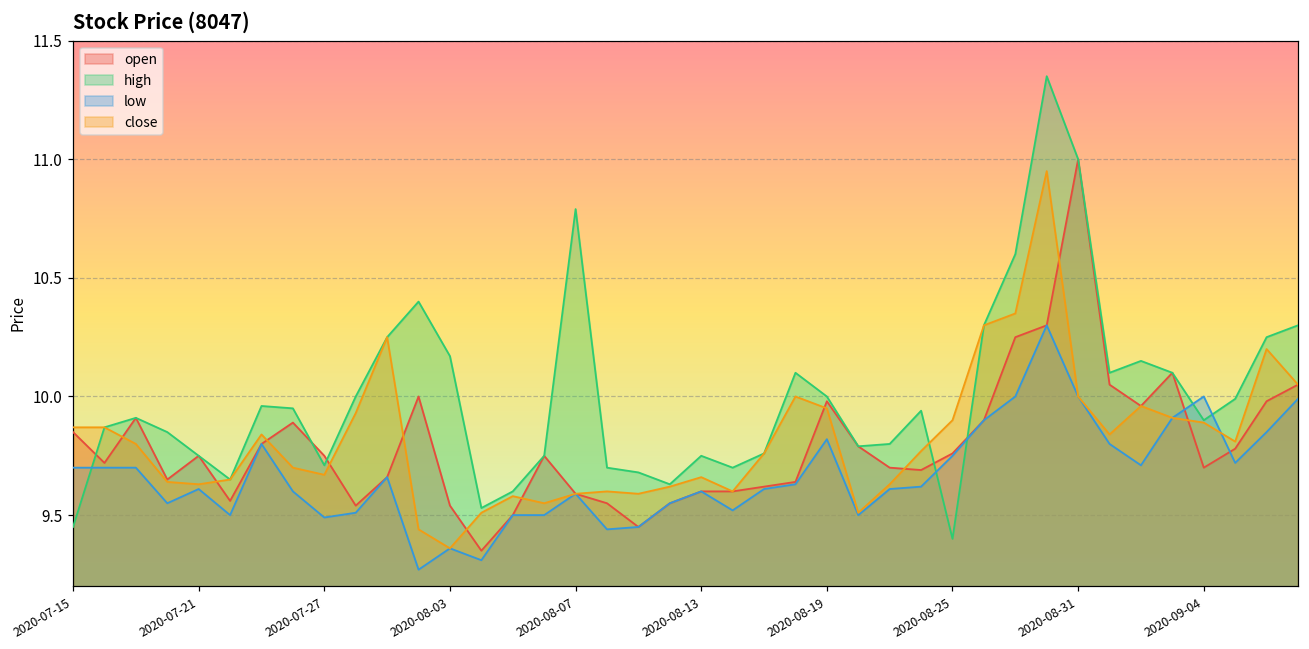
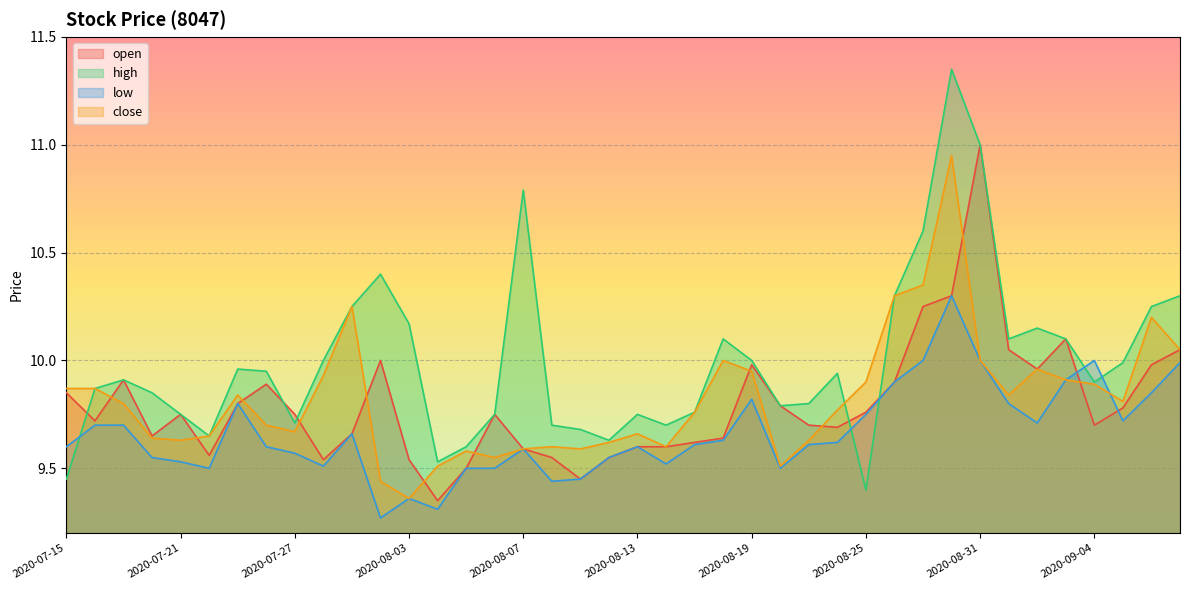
  {
    "high": {
      "2020-07-15": 9.45,
      "2020-07-27": 9.71,
      "2020-08-03": 10.17,
      "2020-08-07": 10.79,
      "2020-08-13": 9.75,
      "2020-08-19": 10.00,
      "2020-08-25": 9.40
    },
    "low": {
-     "2020-07-15": 9.7,
-     "2020-07-21": 9.61,
-     "2020-07-27": 9.49,
+     "2020-07-15": 9.6,
+     "2020-07-21": 9.53,
+     "2020-07-27": 9.57,
      "2020-08-19": 9.82,
      "2020-09-04": 10.00
    }
  }
